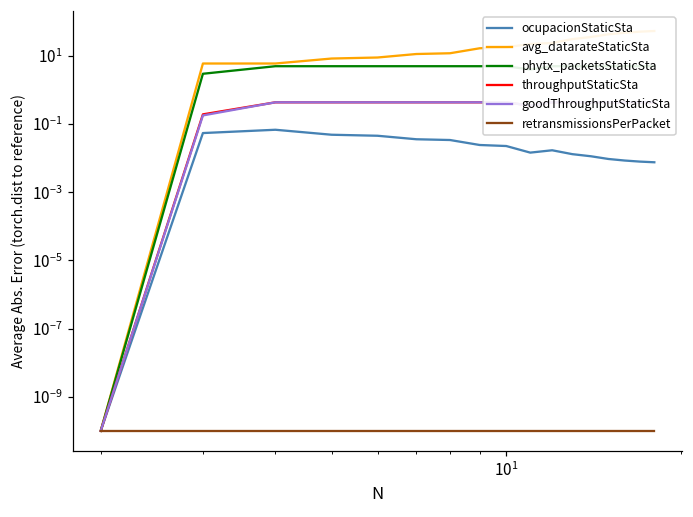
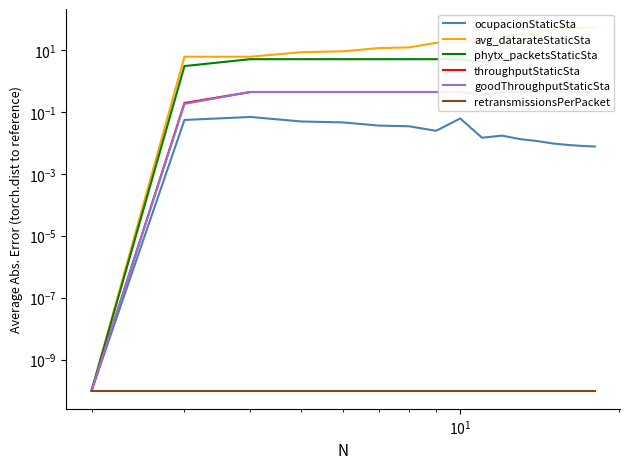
  {
    "ocupacionStaticSta": {
-     "10^1": 0.02
+     "10^1": 0.06
    },
    "retransmissionsPerPacket": {
      "10^1": 0.00000000010
    }
  }
